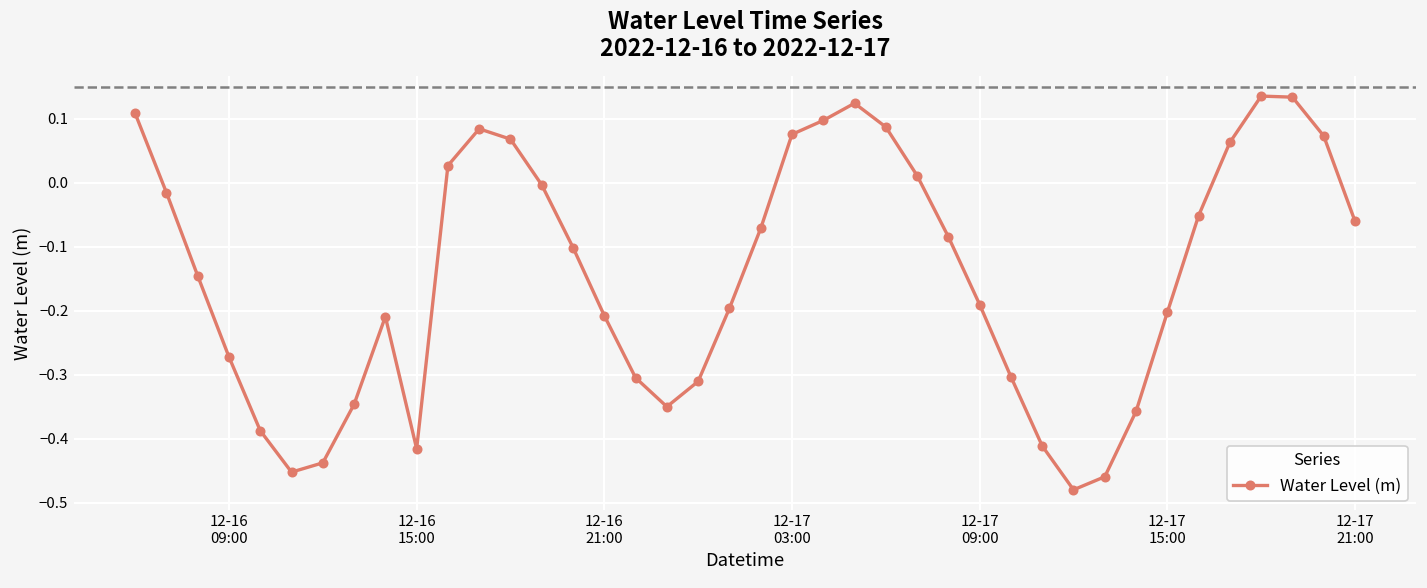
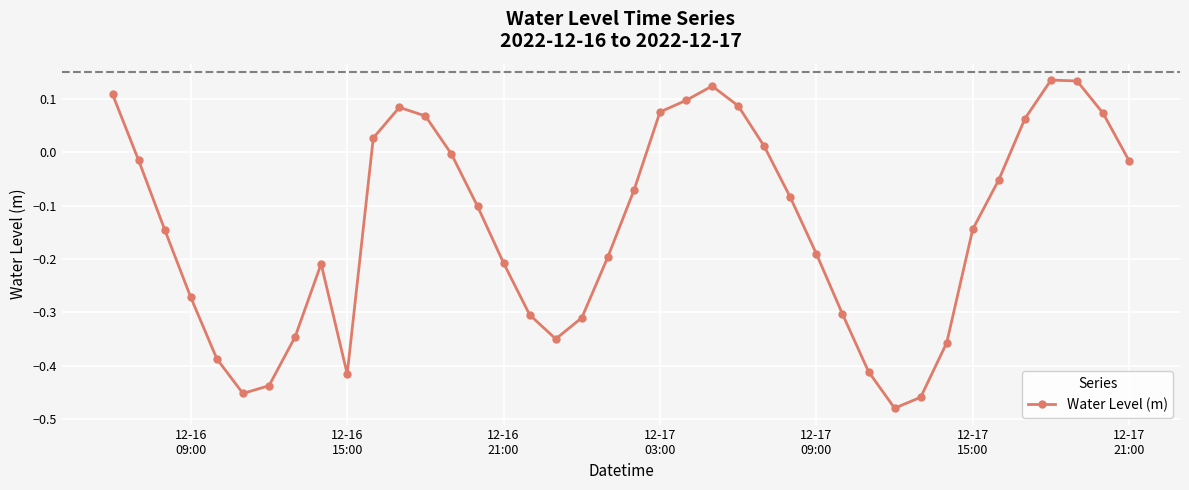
  {
    "12-16 09:00": -0.27,
    "12-16 15:00": -0.42,
    "12-16 21:00": -0.21,
    "12-17 03:00": 0.08,
    "12-17 09:00": -0.19,
-   "12-17 15:00": -0.20,
-   "12-17 21:00": -0.06
+   "12-17 15:00": -0.14,
+   "12-17 21:00": -0.02
  }
